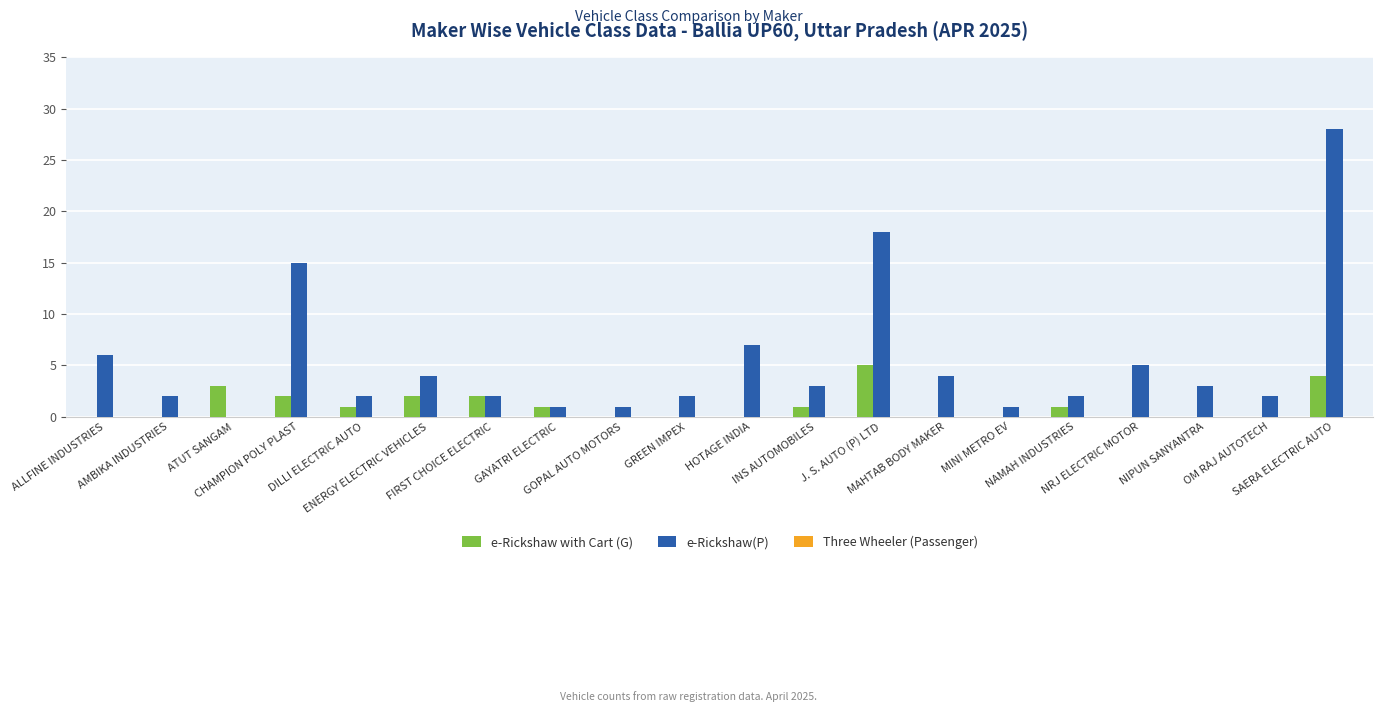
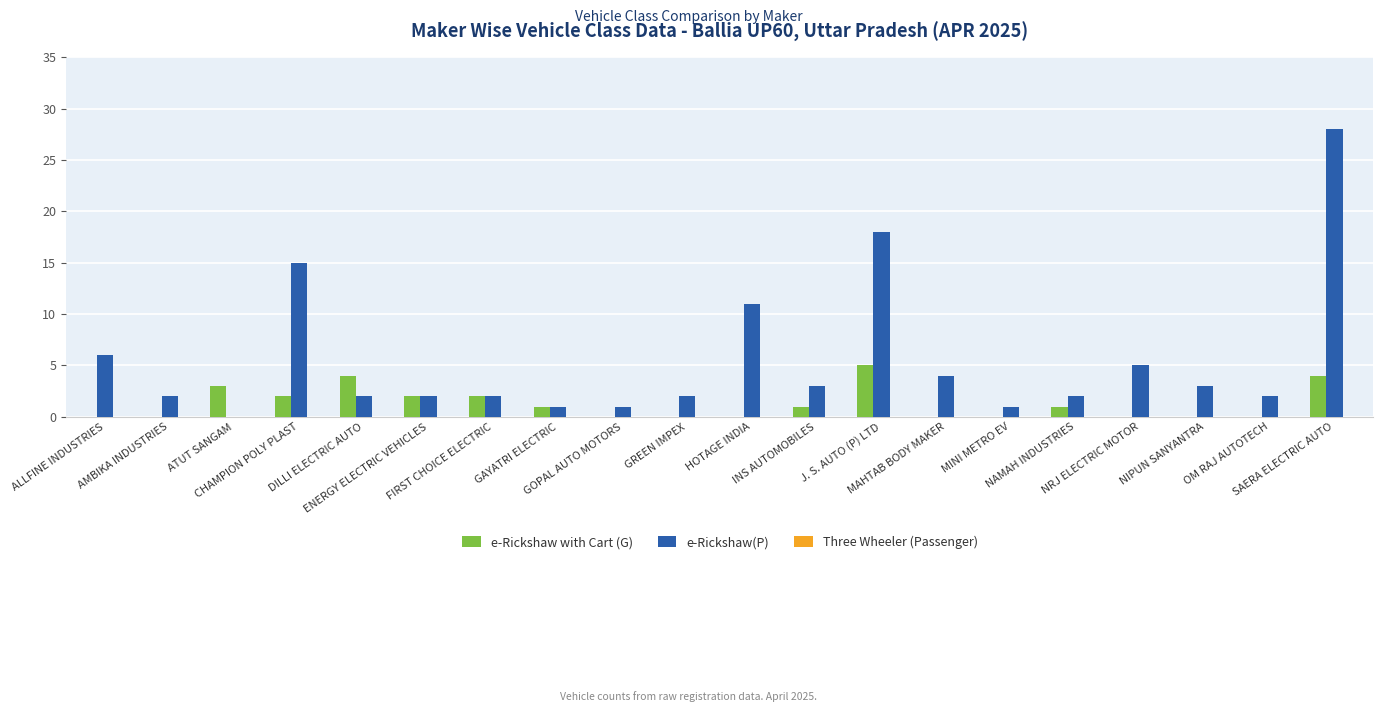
  {
    "e-Rickshaw with Cart (G)": {
      "ALLFINE INDUSTRIES": 0,
      "AMBIKA INDUSTRIES": 0,
      "ATUT SANGAM": 3,
      "CHAMPION POLY PLAST": 2,
-     "DILLI ELECTRIC AUTO": 1,
+     "DILLI ELECTRIC AUTO": 4,
      "ENERGY ELECTRIC VEHICLES": 2,
      "FIRST CHOICE ELECTRIC": 2,
      "GAYATRI ELECTRIC": 1,
      "GOPAL AUTO MOTORS": 0,
      "GREEN IMPEX": 0,
      "HOTAGE INDIA": 0,
      "INS AUTOMOBILES": 1,
      "J. S. AUTO (P) LTD": 5,
      "MAHTAB BODY MAKER": 0,
      "MINI METRO EV": 0,
      "NAMAH INDUSTRIES": 1,
      "NRJ ELECTRIC MOTOR": 0,
      "NIPUN SANYANTRA": 0,
      "OM RAJ AUTOTECH": 0,
      "SAERA ELECTRIC AUTO": 4
    },
    "e-Rickshaw(P)": {
      "ALLFINE INDUSTRIES": 6,
      "AMBIKA INDUSTRIES": 2,
      "ATUT SANGAM": 0,
      "CHAMPION POLY PLAST": 15,
      "DILLI ELECTRIC AUTO": 2,
-     "ENERGY ELECTRIC VEHICLES": 4,
+     "ENERGY ELECTRIC VEHICLES": 2,
      "FIRST CHOICE ELECTRIC": 2,
      "GAYATRI ELECTRIC": 1,
      "GOPAL AUTO MOTORS": 1,
      "GREEN IMPEX": 2,
-     "HOTAGE INDIA": 7,
+     "HOTAGE INDIA": 11,
      "INS AUTOMOBILES": 3,
      "J. S. AUTO (P) LTD": 18,
      "MAHTAB BODY MAKER": 4,
      "MINI METRO EV": 1,
      "NAMAH INDUSTRIES": 2,
      "NRJ ELECTRIC MOTOR": 5,
      "NIPUN SANYANTRA": 3,
      "OM RAJ AUTOTECH": 2,
      "SAERA ELECTRIC AUTO": 28
    },
    "Three Wheeler (Passenger)": {
      "ALLFINE INDUSTRIES": 0,
      "AMBIKA INDUSTRIES": 0,
      "ATUT SANGAM": 0,
      "CHAMPION POLY PLAST": 0,
      "DILLI ELECTRIC AUTO": 0,
      "ENERGY ELECTRIC VEHICLES": 0,
      "FIRST CHOICE ELECTRIC": 0,
      "GAYATRI ELECTRIC": 0,
      "GOPAL AUTO MOTORS": 0,
      "GREEN IMPEX": 0,
      "HOTAGE INDIA": 0,
      "INS AUTOMOBILES": 0,
      "J. S. AUTO (P) LTD": 0,
      "MAHTAB BODY MAKER": 0,
      "MINI METRO EV": 0,
      "NAMAH INDUSTRIES": 0,
      "NRJ ELECTRIC MOTOR": 0,
      "NIPUN SANYANTRA": 0,
      "OM RAJ AUTOTECH": 0,
      "SAERA ELECTRIC AUTO": 0
    }
  }
